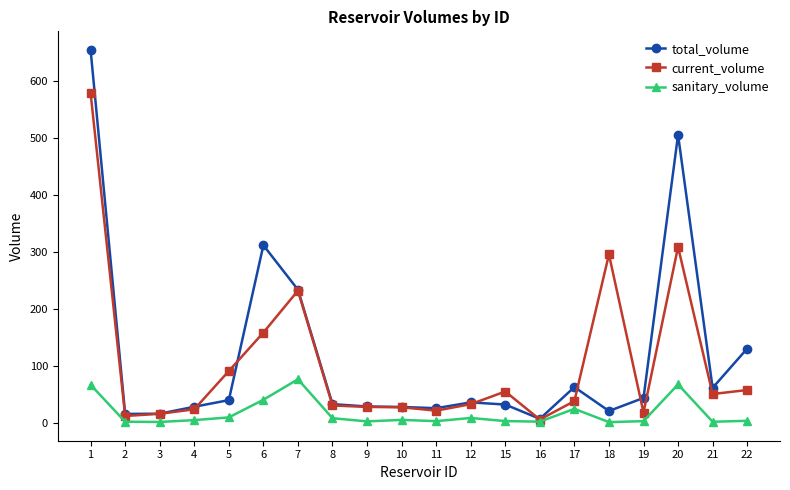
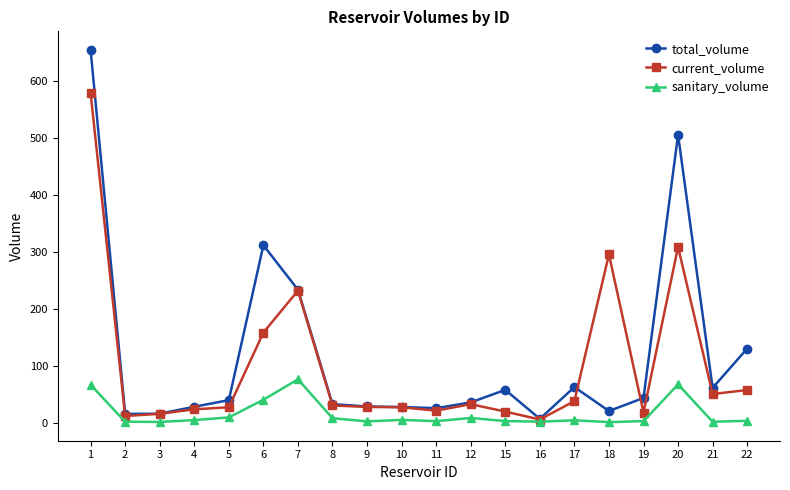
  {
    "total_volume": {
      "1": 660,
      "5": 40,
      "6": 310,
-     "15": 30,
+     "15": 60,
      "17": 60,
      "18": 20,
      "19": 40,
      "20": 510,
      "21": 60,
      "22": 130
    },
    "current_volume": {
      "1": 580,
-     "5": 90,
+     "5": 30,
      "6": 160,
-     "15": 50,
+     "15": 20,
      "17": 40,
      "18": 300,
      "19": 20,
      "20": 310,
      "21": 50,
      "22": 60
    },
    "sanitary_volume": {
      "1": 70,
      "2": 0,
      "3": 0,
      "4": 0,
      "5": 10,
      "6": 40,
      "7": 80,
      "8": 10,
      "9": 0,
      "10": 0,
      "11": 0,
      "12": 10,
      "15": 0,
-     "17": 20,
+     "17": 0,
      "18": 0,
      "19": 0,
      "20": 70,
      "21": 0,
      "22": 0
    }
  }
